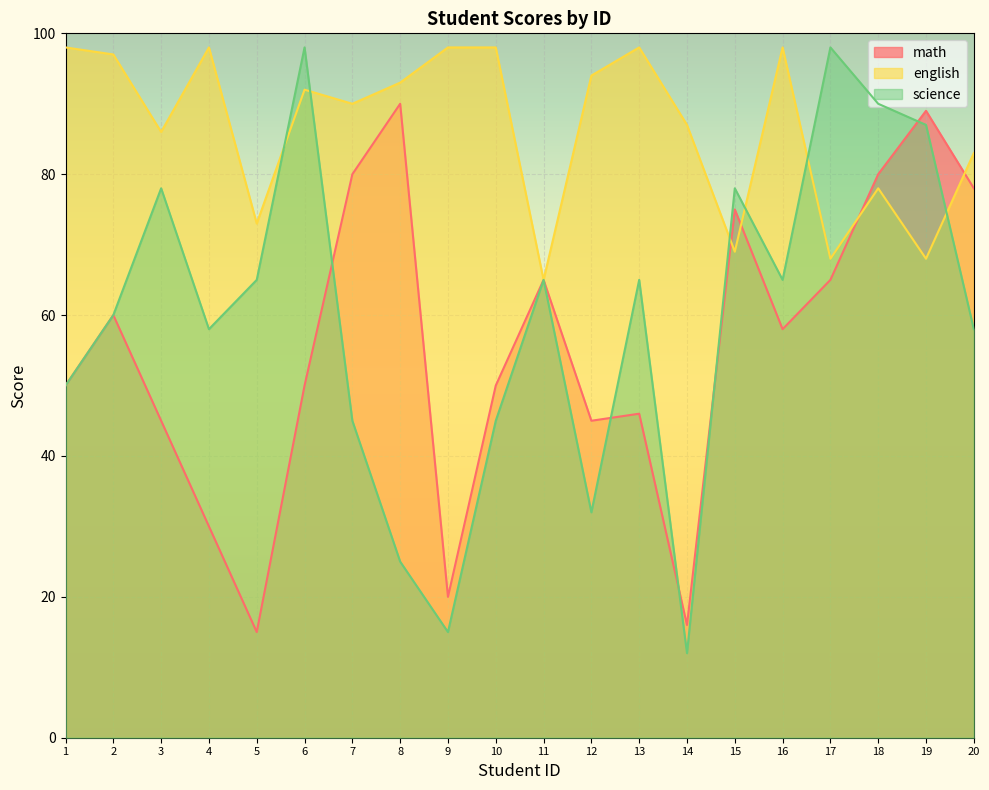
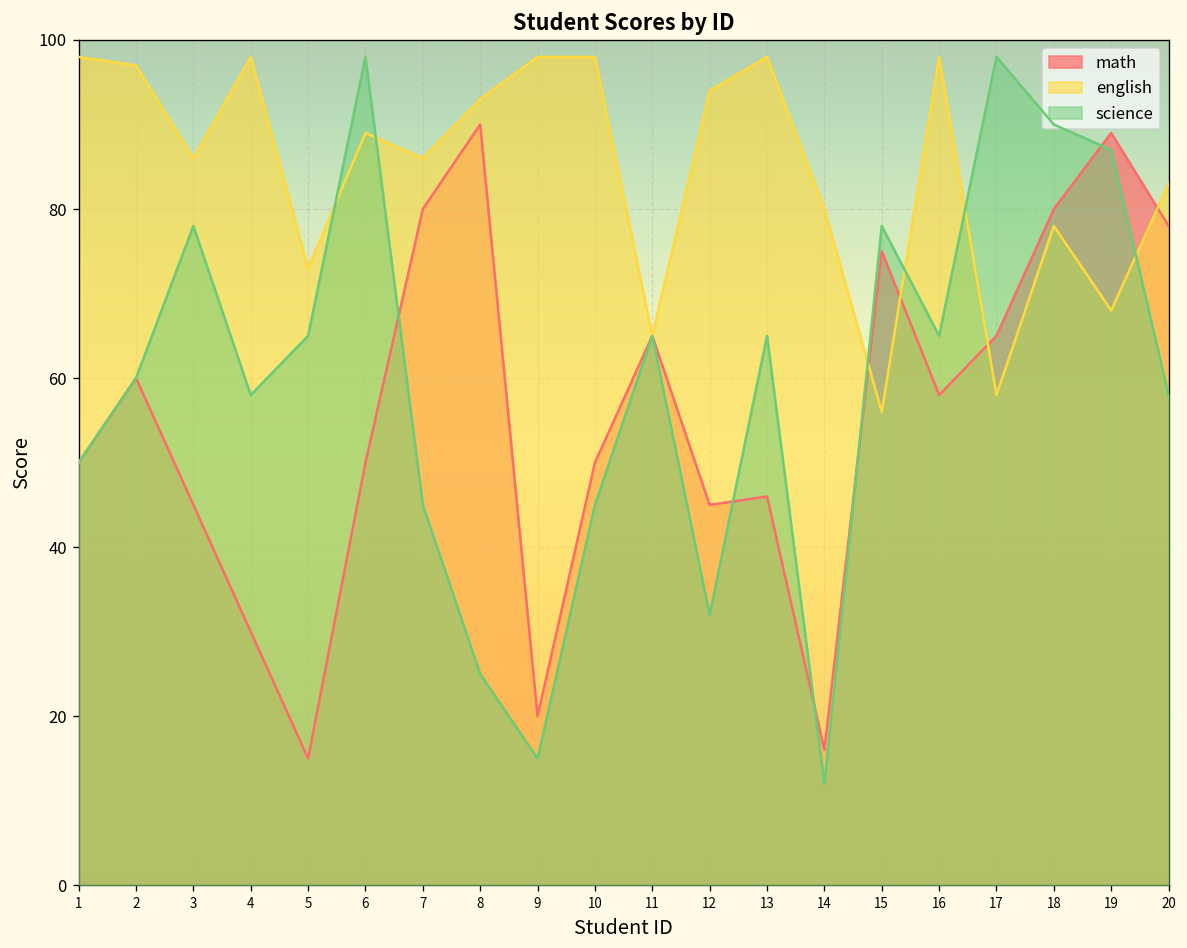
  {
    "math": {
      "3": 45,
      "4": 30,
      "5": 15,
      "6": 50,
      "7": 80,
      "8": 90,
      "9": 20,
      "10": 50,
      "12": 45,
      "13": 46,
      "14": 16,
      "15": 75,
      "16": 58,
      "17": 65,
      "18": 80,
      "19": 89,
      "20": 78
    },
    "english": {
      "1": 98,
      "2": 97,
      "3": 86,
      "4": 98,
      "5": 73,
-     "6": 92,
-     "7": 90,
+     "6": 89,
+     "7": 86,
      "8": 93,
      "9": 98,
      "10": 98,
      "12": 94,
      "13": 98,
-     "14": 87,
-     "15": 69,
+     "14": 80,
+     "15": 56,
      "16": 98,
-     "17": 68,
+     "17": 58,
      "18": 78,
      "19": 68,
      "20": 83
    },
    "science": {
      "3": 78,
      "4": 58,
      "5": 65,
      "6": 98,
      "7": 45,
      "8": 25,
      "9": 15,
      "10": 45,
      "12": 32,
      "13": 65,
      "14": 12,
      "15": 78,
      "16": 65,
      "17": 98,
      "19": 87,
      "20": 58
    }
  }
